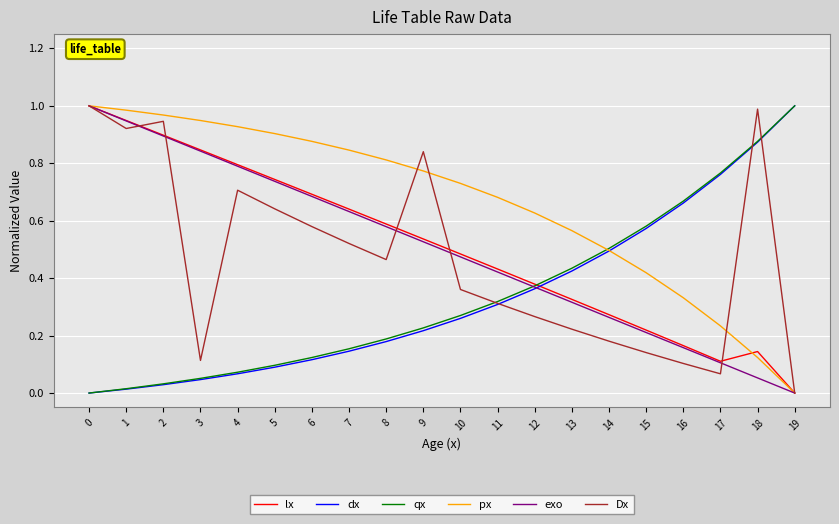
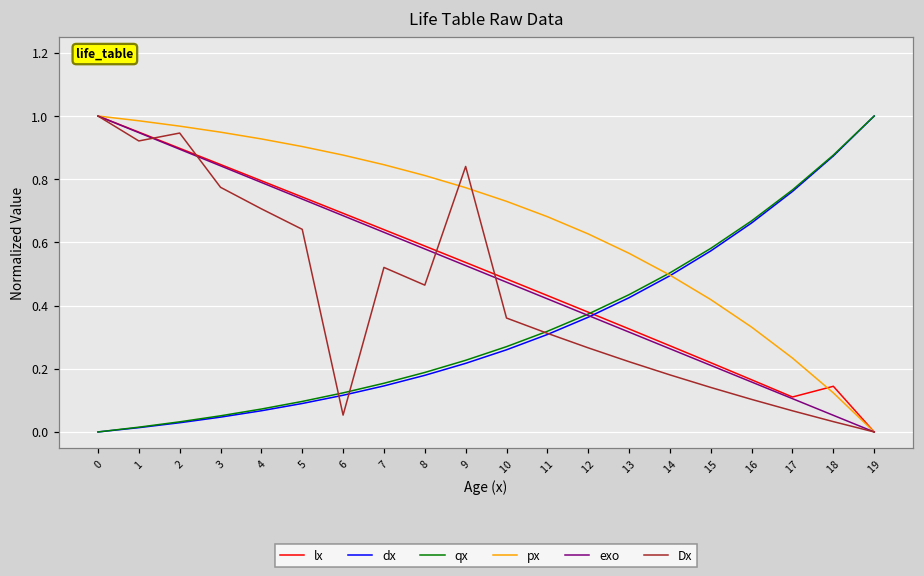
  {
    "lx": {
      "8": 0.59,
      "9": 0.54,
      "10": 0.48,
      "11": 0.43,
      "13": 0.33,
      "14": 0.27,
      "18": 0.14
    },
    "dx": {
      "8": 0.18,
      "9": 0.22,
      "10": 0.26,
      "13": 0.42
    },
    "qx": {
      "8": 0.19,
      "9": 0.23,
      "10": 0.27,
      "13": 0.43
    },
    "px": {
      "1": 0.98,
      "2": 0.97,
      "3": 0.95,
      "4": 0.93,
      "5": 0.90,
      "6": 0.88,
      "7": 0.85,
      "8": 0.81,
      "9": 0.77,
      "10": 0.73,
      "11": 0.68,
      "12": 0.63,
      "13": 0.57,
      "15": 0.42,
      "16": 0.33,
      "17": 0.23,
      "18": 0.12
    },
    "exo": {
      "8": 0.58,
      "9": 0.53,
      "10": 0.47,
      "11": 0.42,
      "13": 0.32,
      "14": 0.26,
      "18": 0.05
    },
    "Dx": {
      "1": 0.92,
      "2": 0.95,
-     "3": 0.11,
+     "3": 0.77,
      "4": 0.71,
      "5": 0.64,
-     "6": 0.58,
+     "6": 0.05,
      "7": 0.52,
      "8": 0.46,
      "9": 0.84,
      "10": 0.36,
      "12": 0.27,
      "13": 0.22,
      "14": 0.18,
      "15": 0.14,
      "16": 0.10,
      "17": 0.07,
-     "18": 0.99
+     "18": 0.03
    }
  }
